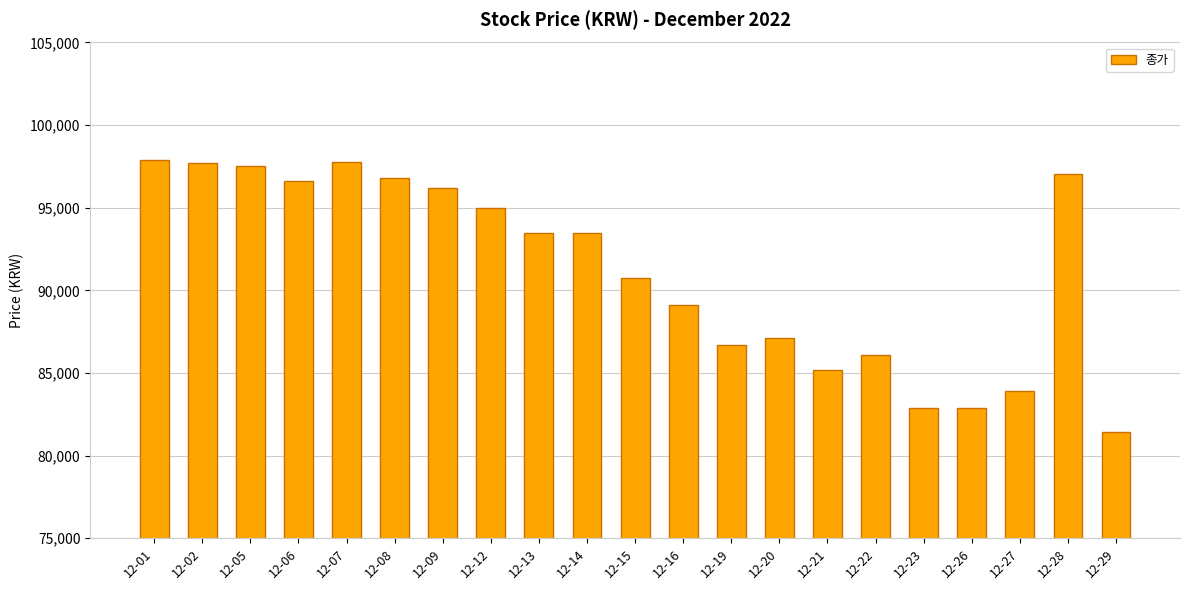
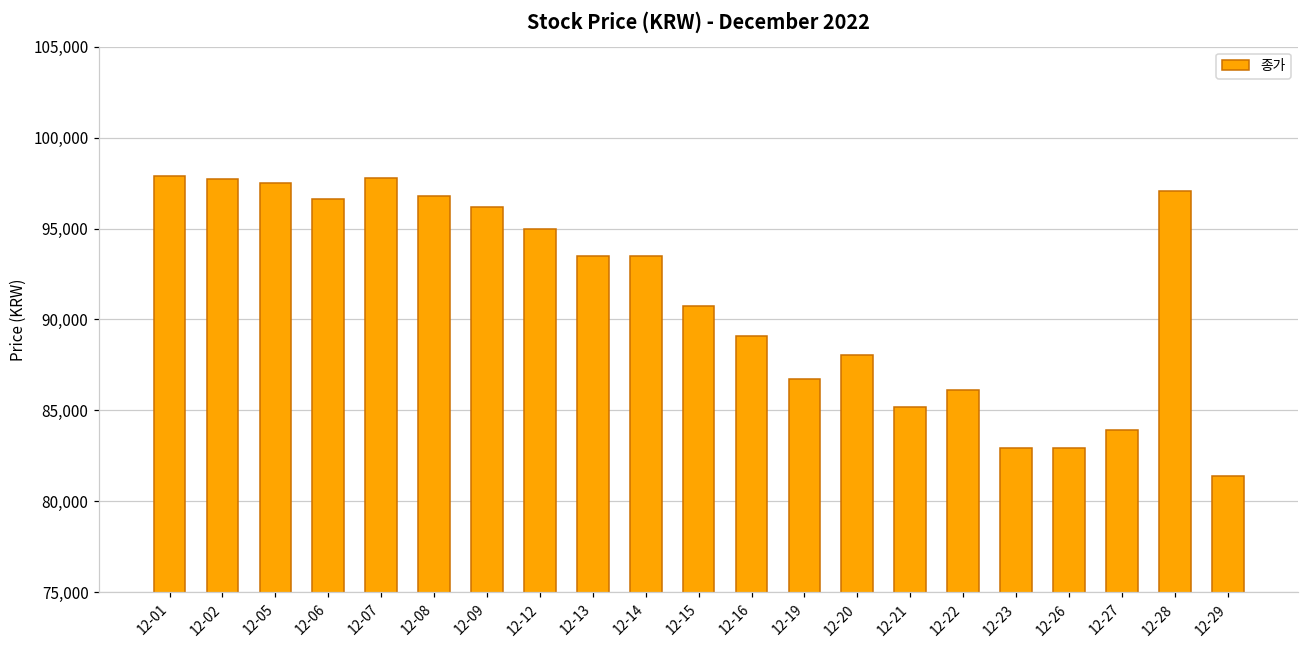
  {
    "12-01": "97,900",
    "12-02": "97,700",
    "12-05": "97,500",
    "12-06": "96,600",
    "12-07": "97,800",
    "12-08": "96,800",
    "12-09": "96,200",
    "12-12": "95,000",
    "12-13": "93,500",
    "12-14": "93,500",
    "12-15": "90,700",
    "12-16": "89,100",
    "12-19": "86,700",
-   "12-20": "87,100",
+   "12-20": "88,100",
    "12-21": "85,200",
    "12-22": "86,100",
    "12-23": "82,900",
    "12-26": "82,900",
    "12-27": "83,900",
    "12-28": "97,100",
    "12-29": "81,400"
  }
